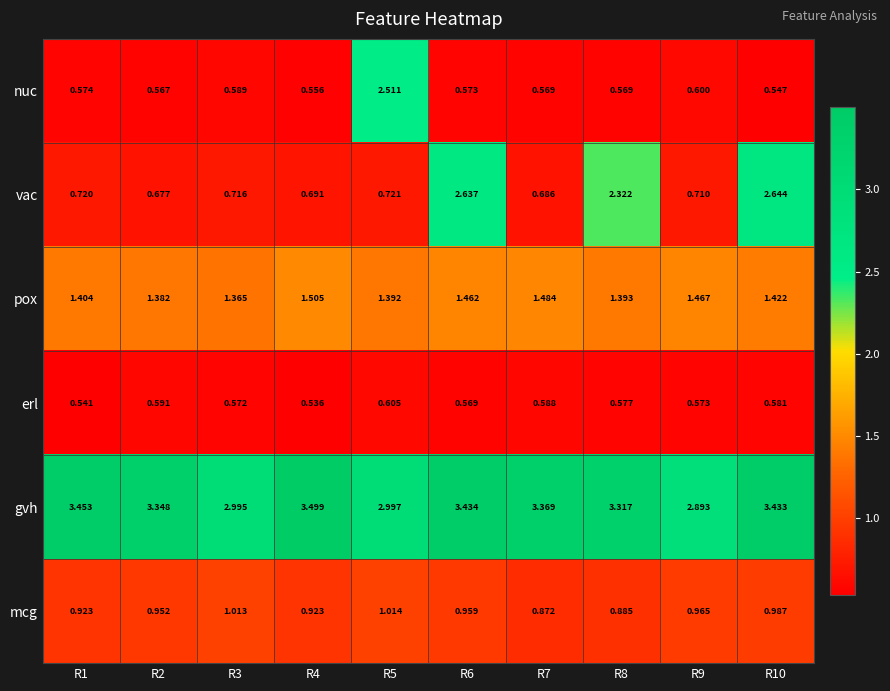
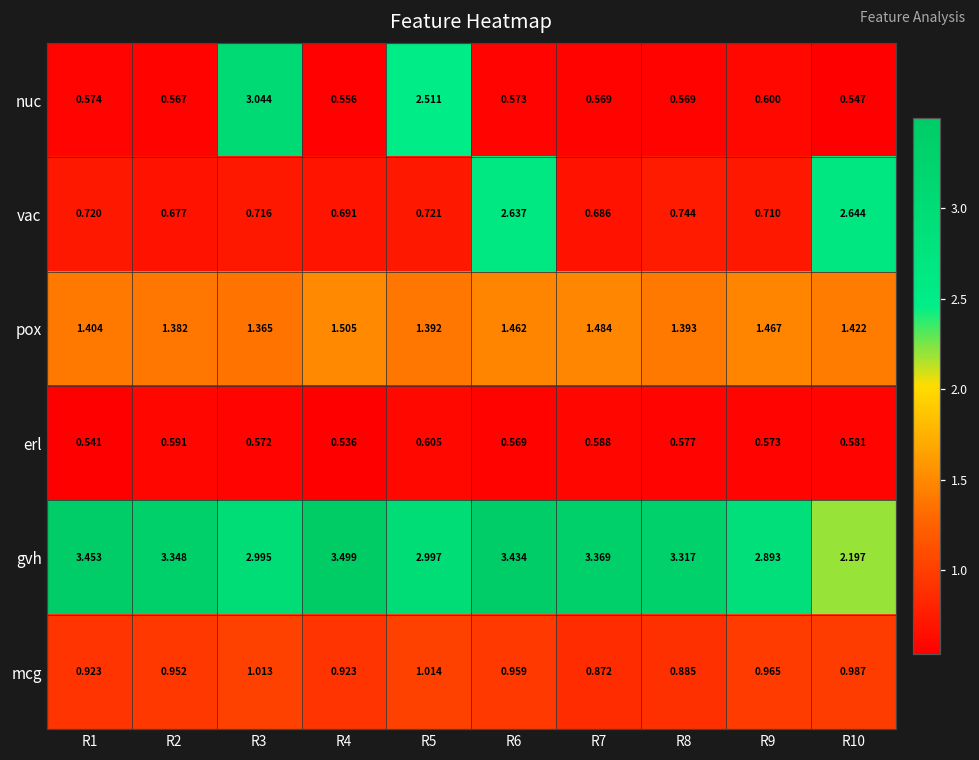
  {
    "nuc": {
      "R1": 0.574,
      "R2": 0.567,
-     "R3": 0.589,
+     "R3": 3.044,
      "R4": 0.556,
      "R5": 2.511,
      "R6": 0.573,
      "R7": 0.569,
      "R8": 0.569,
      "R9": 0.600,
      "R10": 0.547
    },
    "vac": {
      "R1": 0.720,
      "R2": 0.677,
      "R3": 0.716,
      "R4": 0.691,
      "R5": 0.721,
      "R6": 2.637,
      "R7": 0.686,
-     "R8": 2.322,
+     "R8": 0.744,
      "R9": 0.710,
      "R10": 2.644
    },
    "pox": {
      "R1": 1.404,
      "R2": 1.382,
      "R3": 1.365,
      "R4": 1.505,
      "R5": 1.392,
      "R6": 1.462,
      "R7": 1.484,
      "R8": 1.393,
      "R9": 1.467,
      "R10": 1.422
    },
    "erl": {
      "R1": 0.541,
      "R2": 0.591,
      "R3": 0.572,
      "R4": 0.536,
      "R5": 0.605,
      "R6": 0.569,
      "R7": 0.588,
      "R8": 0.577,
      "R9": 0.573,
      "R10": 0.581
    },
    "gvh": {
      "R1": 3.453,
      "R2": 3.348,
      "R3": 2.995,
      "R4": 3.499,
      "R5": 2.997,
      "R6": 3.434,
      "R7": 3.369,
      "R8": 3.317,
      "R9": 2.893,
-     "R10": 3.433
+     "R10": 2.197
    },
    "mcg": {
      "R1": 0.923,
      "R2": 0.952,
      "R3": 1.013,
      "R4": 0.923,
      "R5": 1.014,
      "R6": 0.959,
      "R7": 0.872,
      "R8": 0.885,
      "R9": 0.965,
      "R10": 0.987
    }
  }
